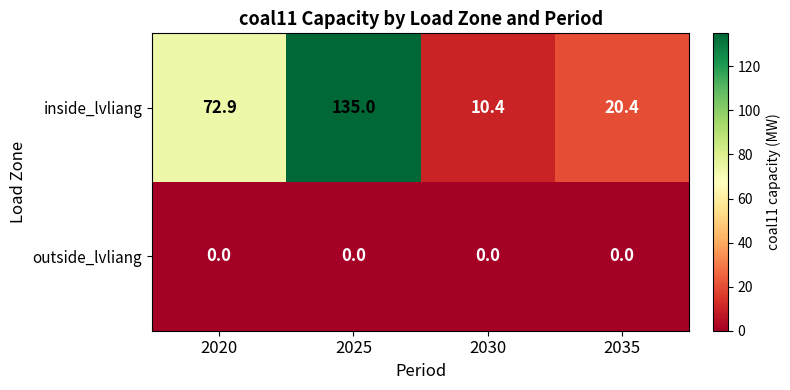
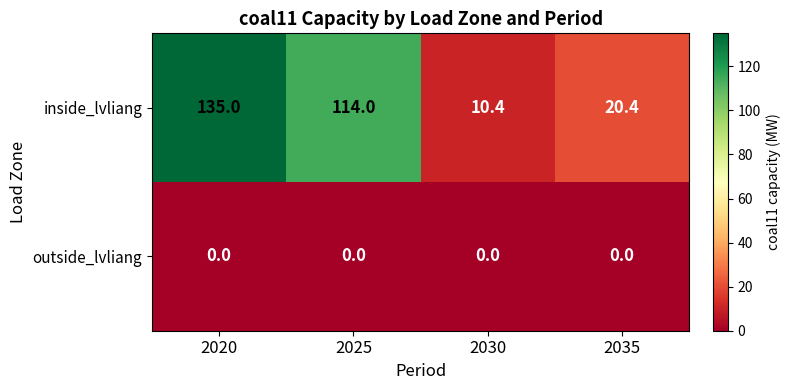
  {
    "inside_lvliang": {
-     "2020": 72.9,
-     "2025": 135.0,
+     "2020": 135.0,
+     "2025": 114.0,
      "2030": 10.4,
      "2035": 20.4
    },
    "outside_lvliang": {
      "2020": 0.0,
      "2025": 0.0,
      "2030": 0.0,
      "2035": 0.0
    }
  }
